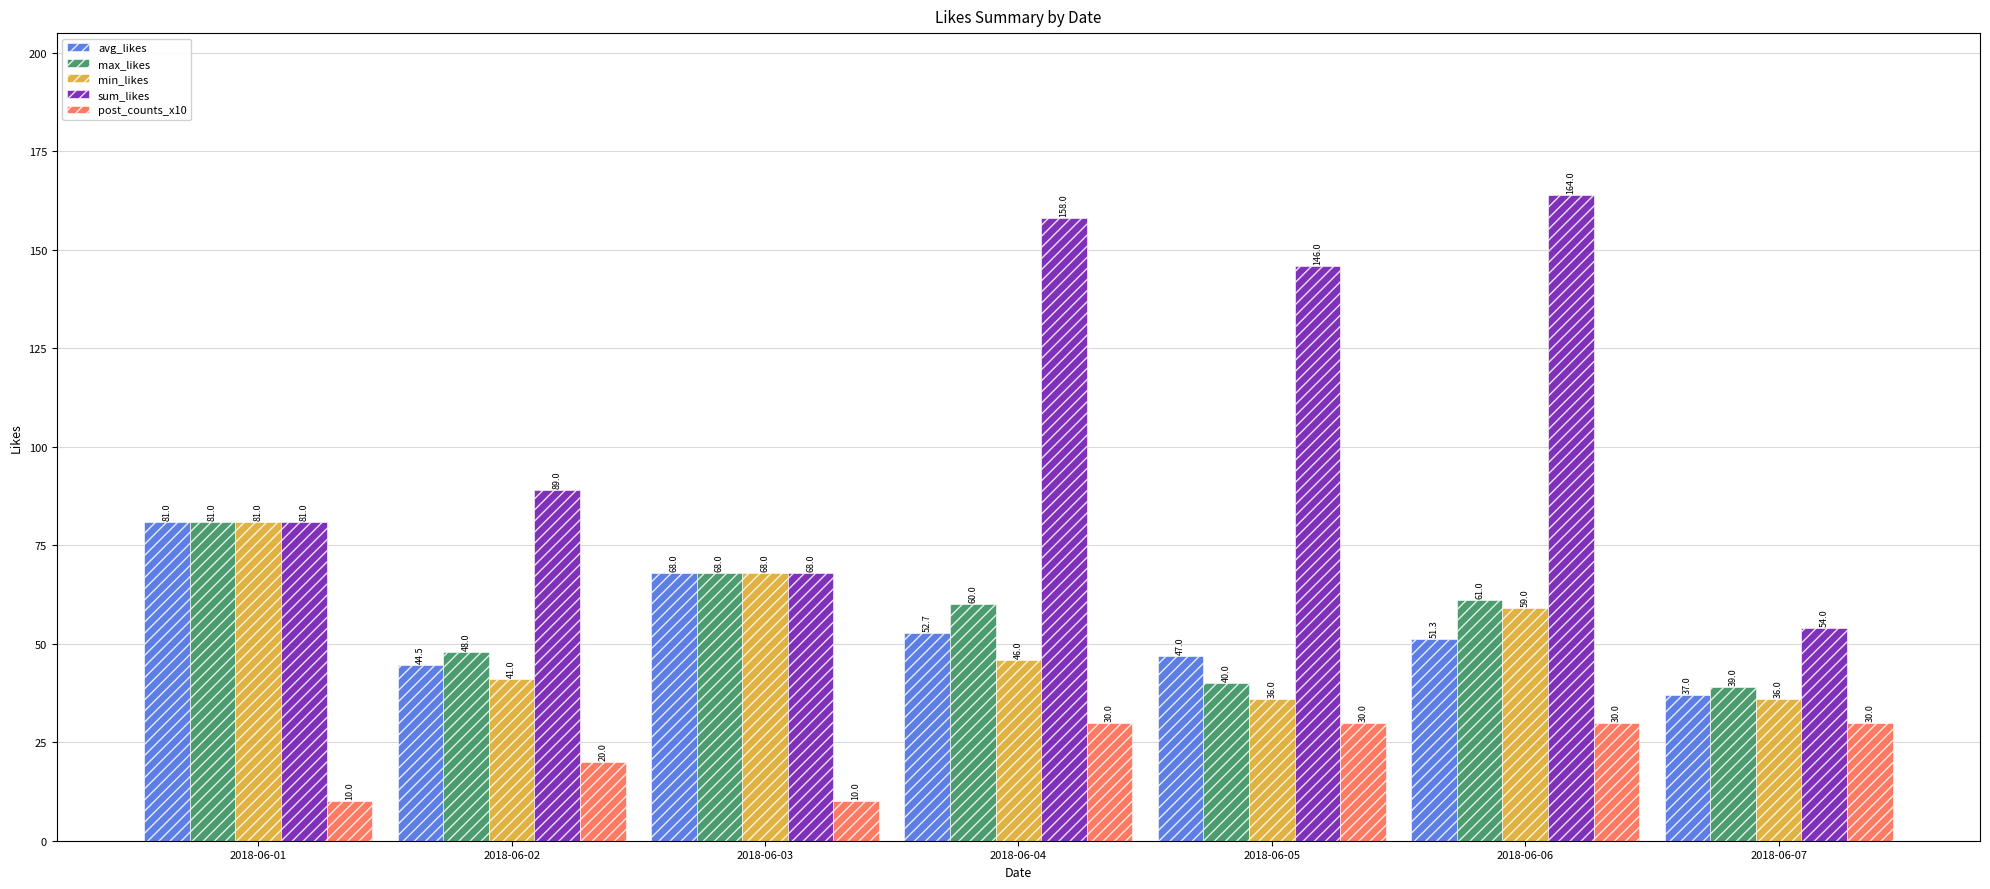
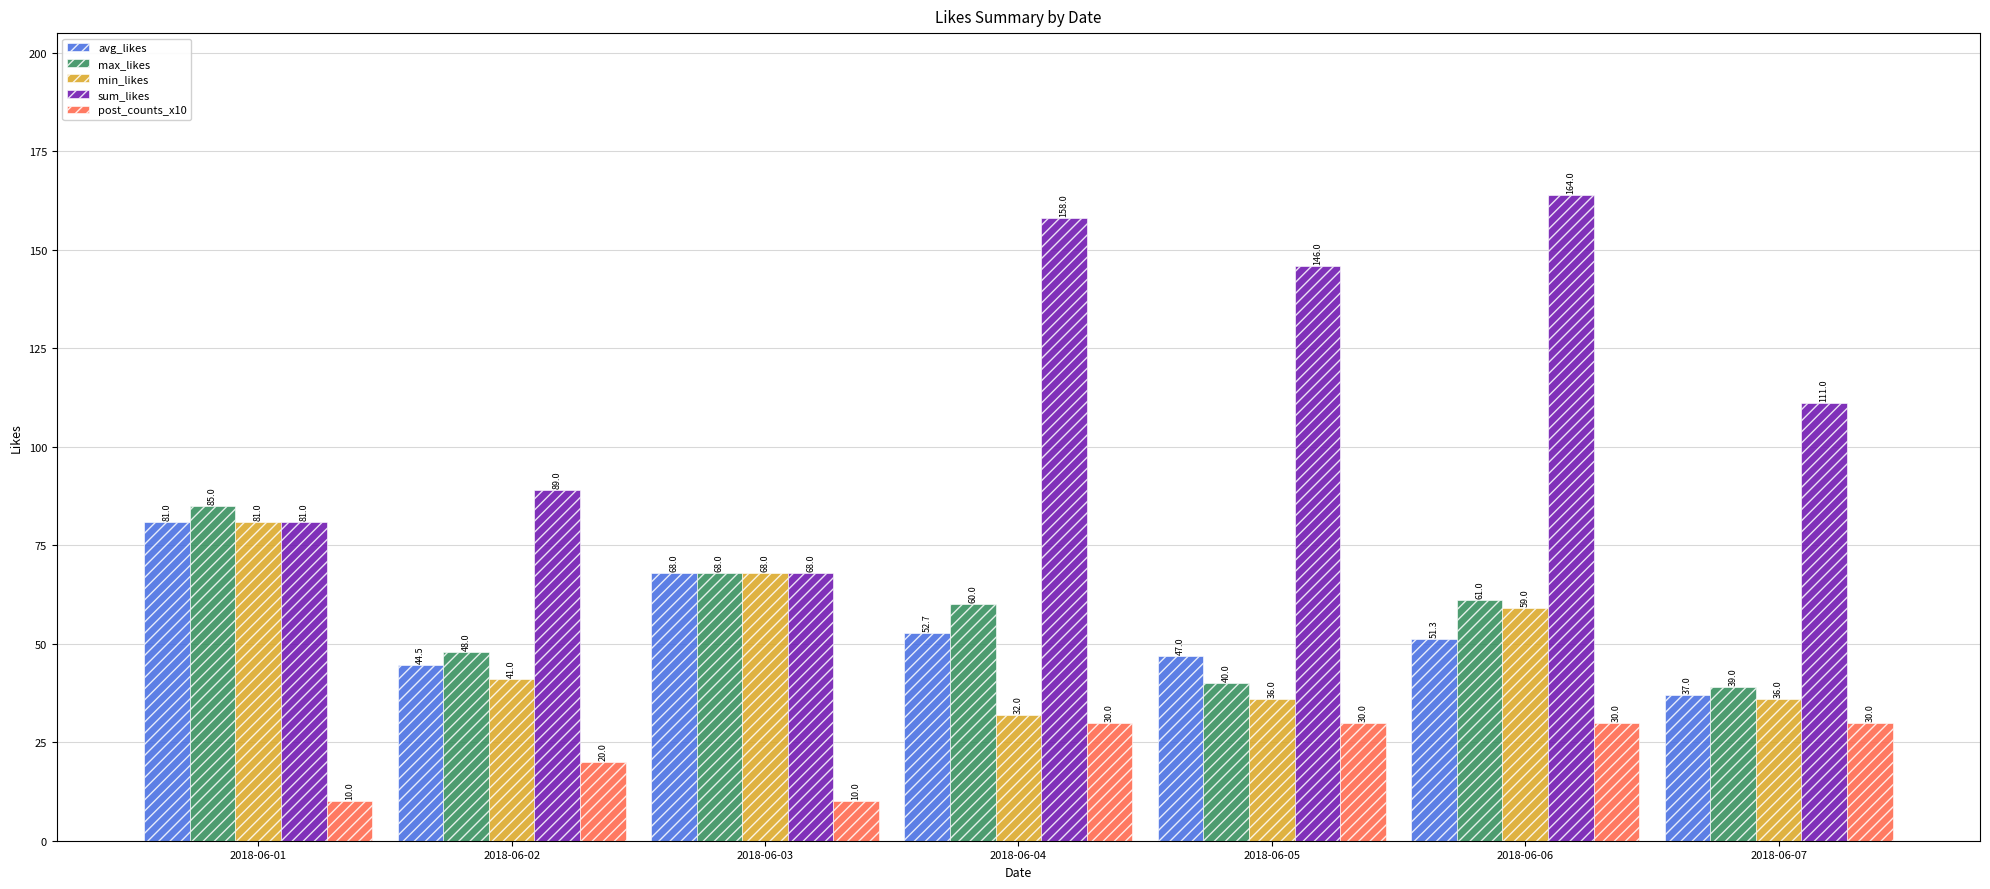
  {
    "avg_likes": {
      "2018-06-01": 81.0,
      "2018-06-02": 44.5,
      "2018-06-03": 68.0,
      "2018-06-04": 52.7,
      "2018-06-05": 47.0,
      "2018-06-06": 51.3,
      "2018-06-07": 37.0
    },
    "max_likes": {
-     "2018-06-01": 81.0,
+     "2018-06-01": 85.0,
      "2018-06-02": 48.0,
      "2018-06-03": 68.0,
      "2018-06-04": 60.0,
      "2018-06-05": 40.0,
      "2018-06-06": 61.0,
      "2018-06-07": 39.0
    },
    "min_likes": {
      "2018-06-01": 81.0,
      "2018-06-02": 41.0,
      "2018-06-03": 68.0,
-     "2018-06-04": 46.0,
+     "2018-06-04": 32.0,
      "2018-06-05": 36.0,
      "2018-06-06": 59.0,
      "2018-06-07": 36.0
    },
    "sum_likes": {
      "2018-06-01": 81.0,
      "2018-06-02": 89.0,
      "2018-06-03": 68.0,
      "2018-06-04": 158.0,
      "2018-06-05": 146.0,
      "2018-06-06": 164.0,
-     "2018-06-07": 54.0
+     "2018-06-07": 111.0
    },
    "post_counts_x10": {
      "2018-06-01": 10.0,
      "2018-06-02": 20.0,
      "2018-06-03": 10.0,
      "2018-06-04": 30.0,
      "2018-06-05": 30.0,
      "2018-06-06": 30.0,
      "2018-06-07": 30.0
    }
  }
